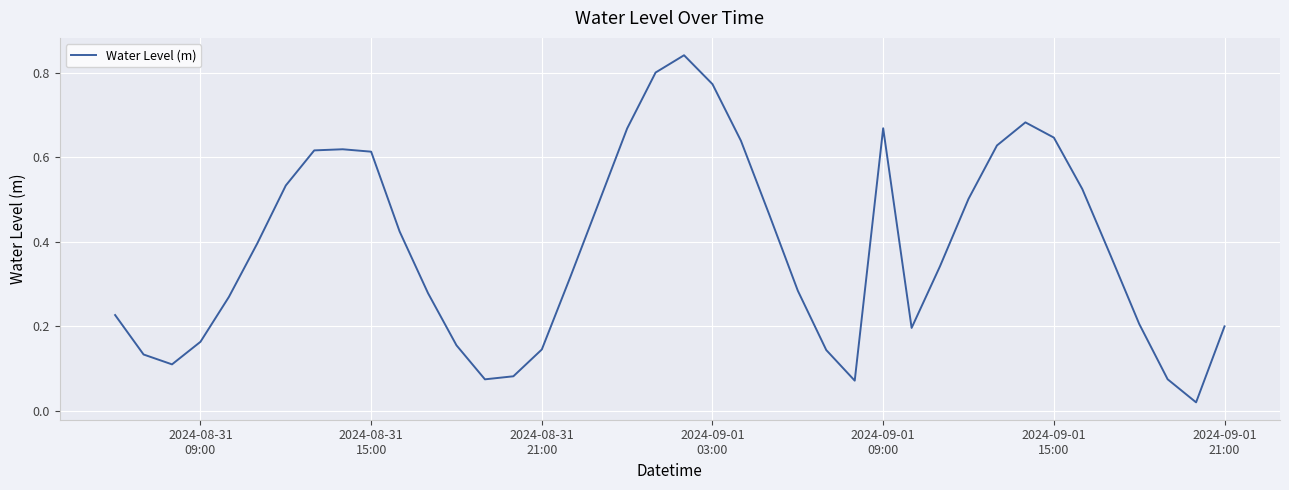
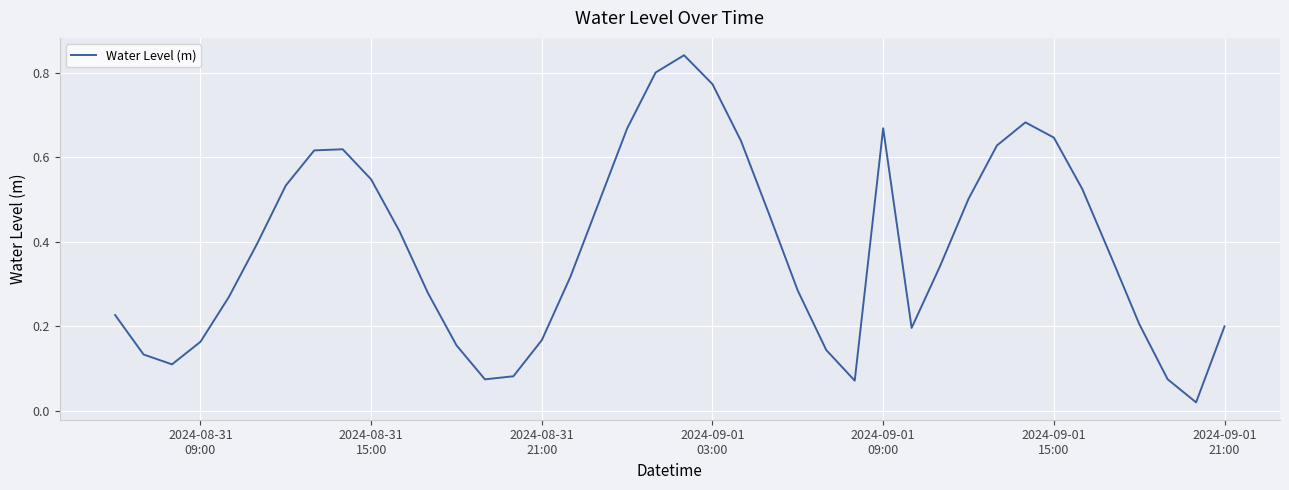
  {
    "2024-08-31 09:00": 0.16,
-   "2024-08-31 15:00": 0.61,
-   "2024-08-31 21:00": 0.15,
+   "2024-08-31 15:00": 0.55,
+   "2024-08-31 21:00": 0.17,
    "2024-09-01 03:00": 0.77,
    "2024-09-01 09:00": 0.67,
    "2024-09-01 15:00": 0.65,
    "2024-09-01 21:00": 0.20
  }
